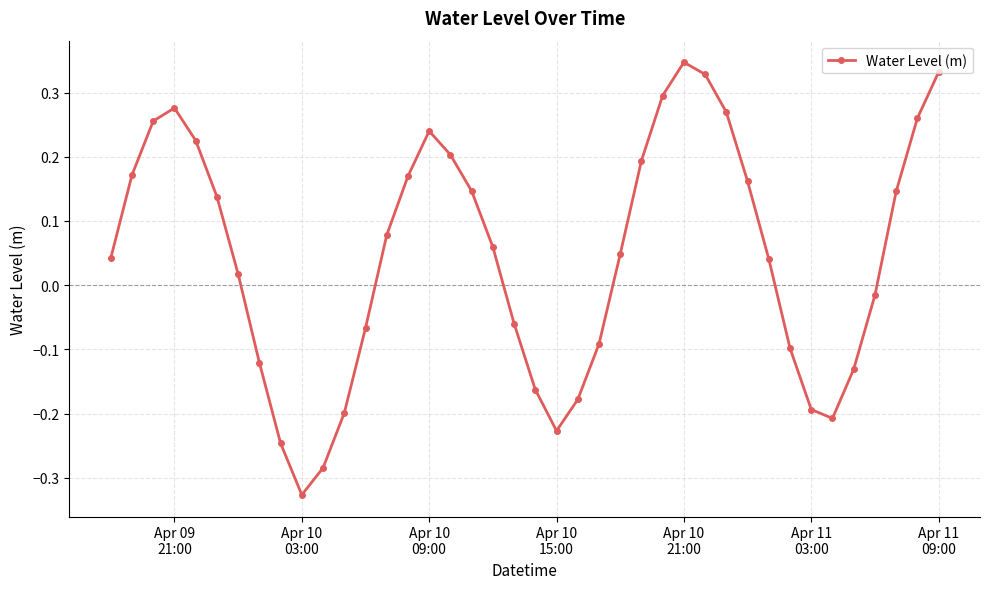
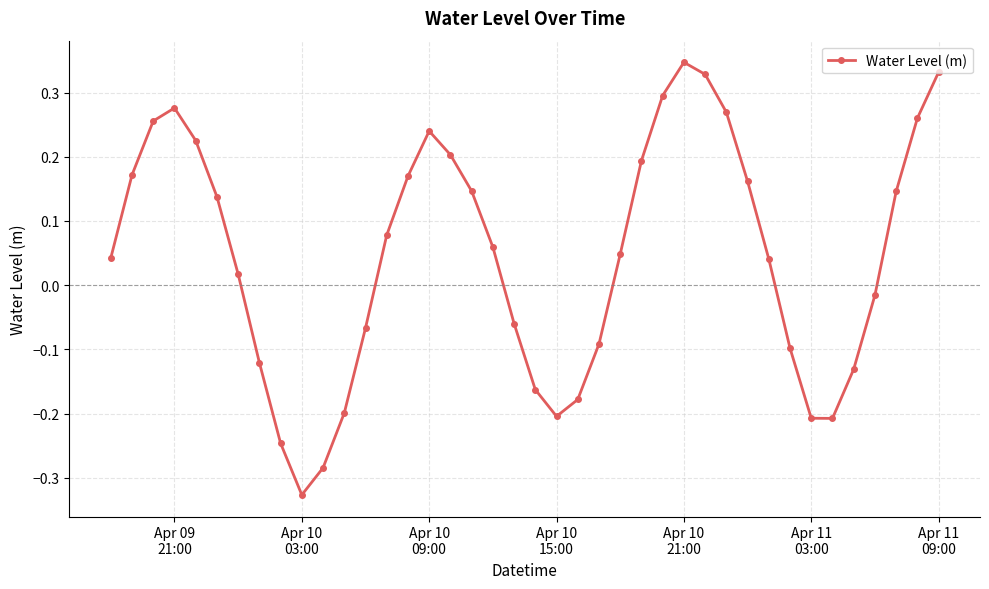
  {
    "Apr 09 21:00": 0.28,
    "Apr 10 03:00": -0.33,
    "Apr 10 09:00": 0.24,
-   "Apr 10 15:00": -0.23,
+   "Apr 10 15:00": -0.20,
    "Apr 10 21:00": 0.35,
-   "Apr 11 03:00": -0.19
+   "Apr 11 03:00": -0.21
  }
